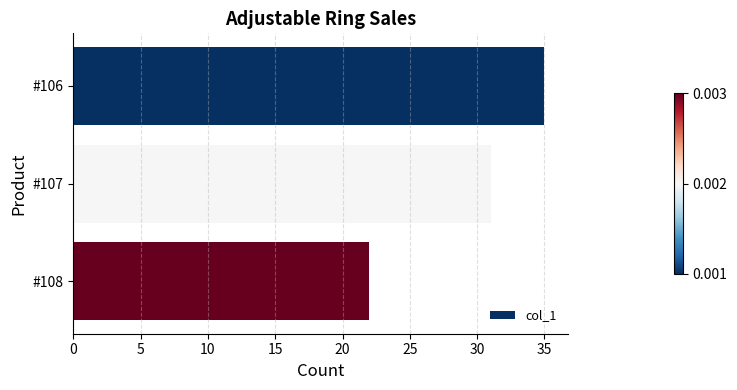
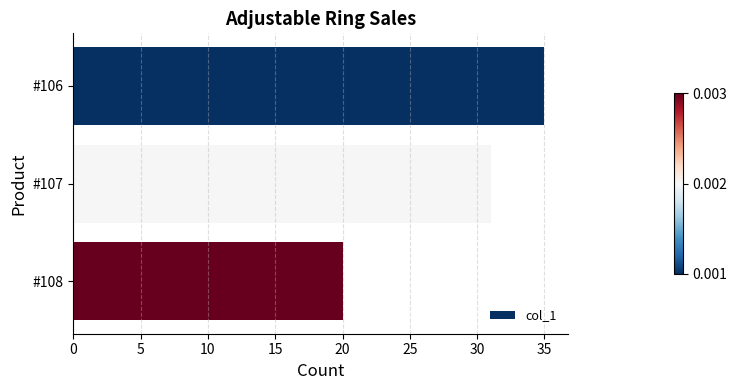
  {
    "#106": 35,
    "#107": 31,
-   "#108": 22
+   "#108": 20
  }
